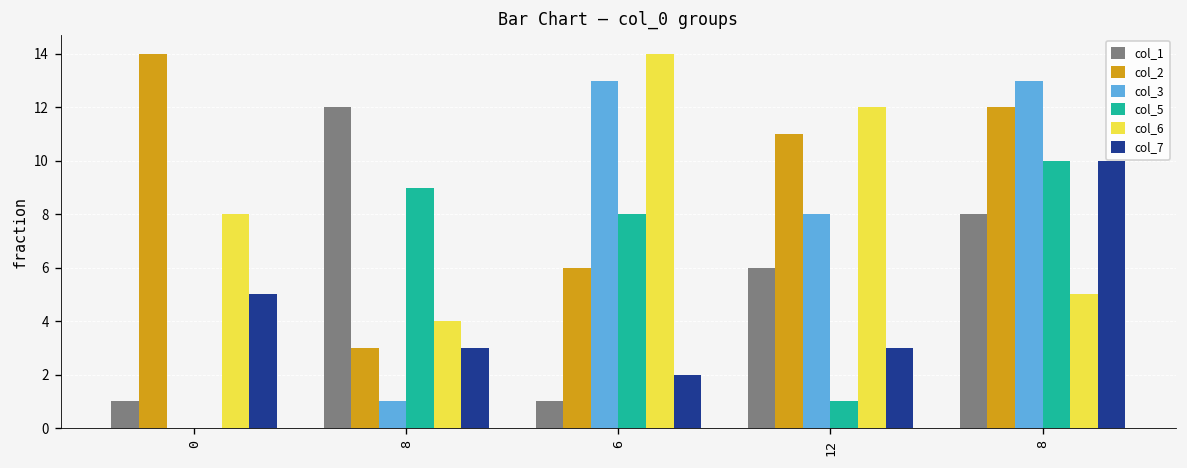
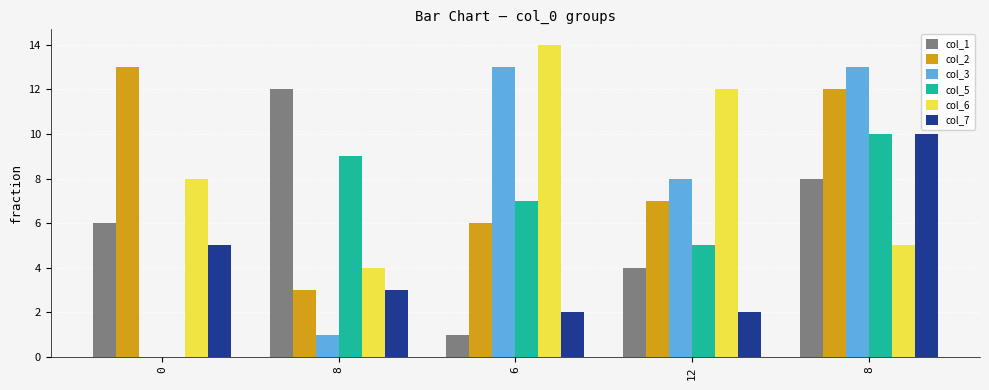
  {
    "col_1": {
-     "0": 1,
+     "0": 6,
      "6": 1,
-     "12": 6
+     "12": 4
    },
    "col_2": {
-     "0": 14,
+     "0": 13,
      "6": 6,
-     "12": 11
+     "12": 7
    },
    "col_3": {
      "0": 0,
      "6": 13,
      "12": 8
    },
    "col_5": {
      "0": 0,
-     "6": 8,
-     "12": 1
+     "6": 7,
+     "12": 5
    },
    "col_6": {
      "0": 8,
      "6": 14,
      "12": 12
    },
    "col_7": {
      "0": 5,
      "6": 2,
-     "12": 3
+     "12": 2
    }
  }
